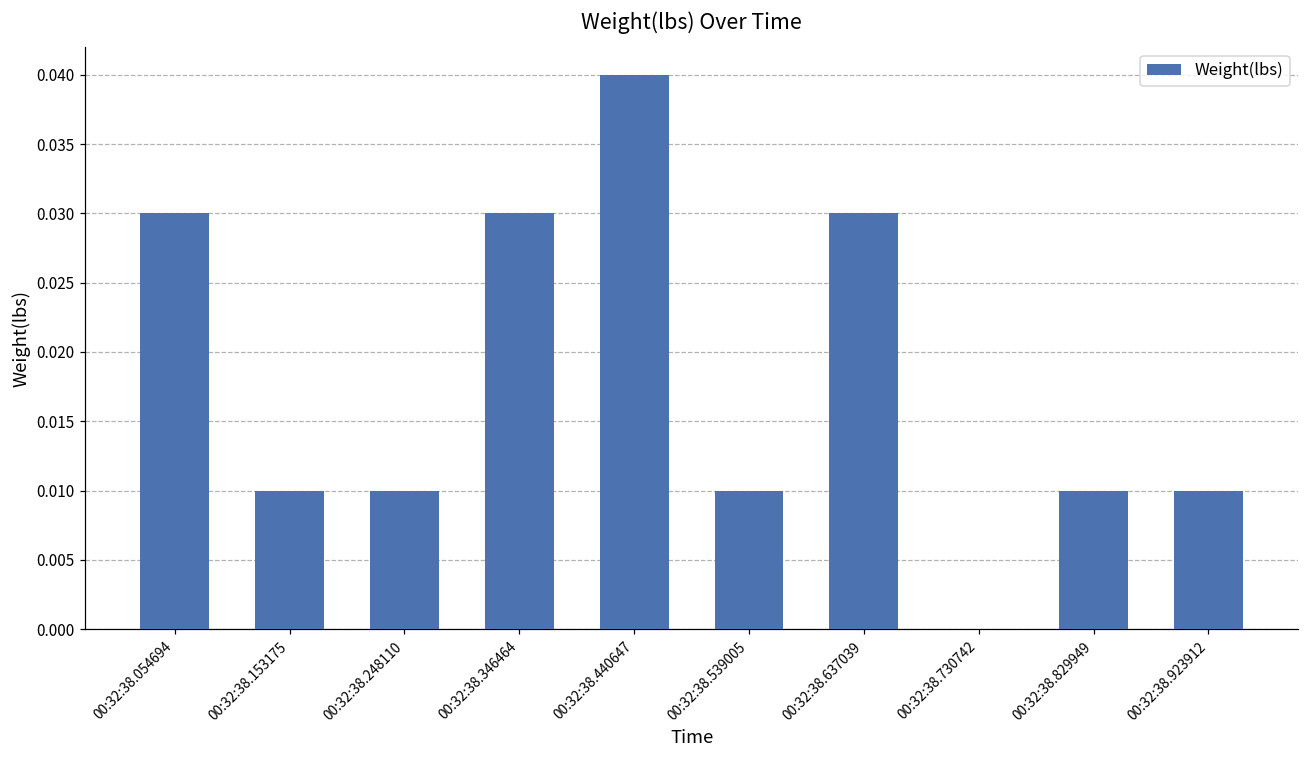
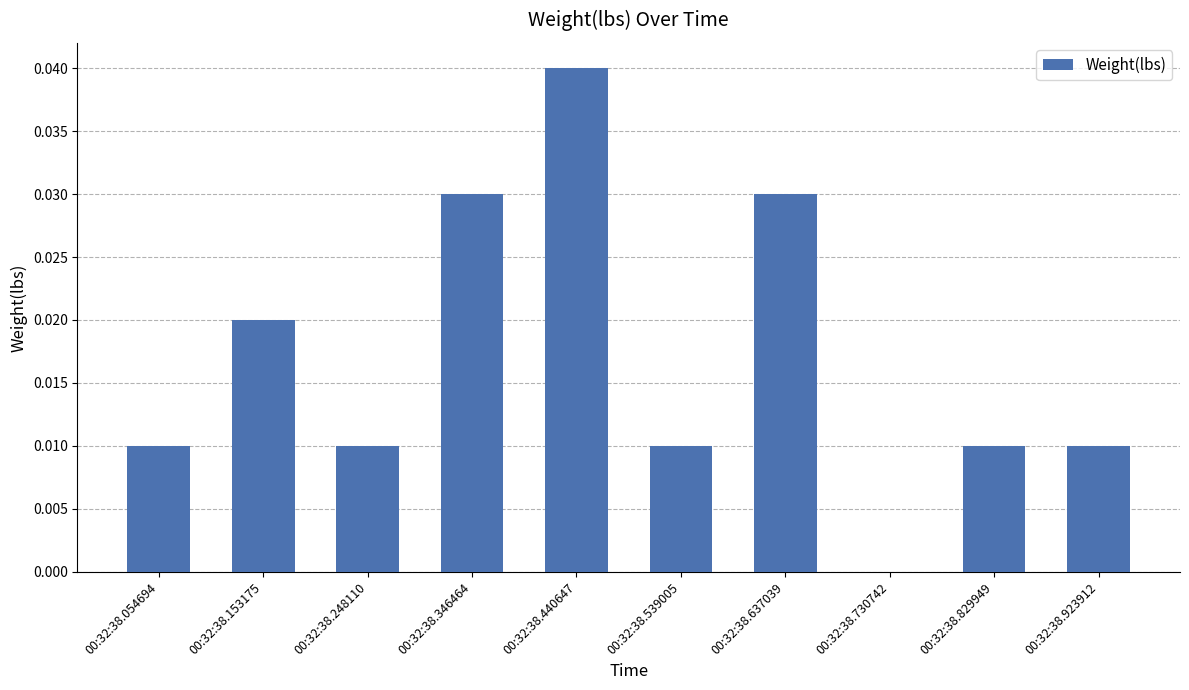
  {
-   "00:32:38.054694": 0.03,
-   "00:32:38.153175": 0.01,
+   "00:32:38.054694": 0.01,
+   "00:32:38.153175": 0.02,
    "00:32:38.248110": 0.01,
    "00:32:38.346464": 0.03,
    "00:32:38.440647": 0.04,
    "00:32:38.539005": 0.01,
    "00:32:38.637039": 0.03,
    "00:32:38.730742": 0.00,
    "00:32:38.829949": 0.01,
    "00:32:38.923912": 0.01
  }
